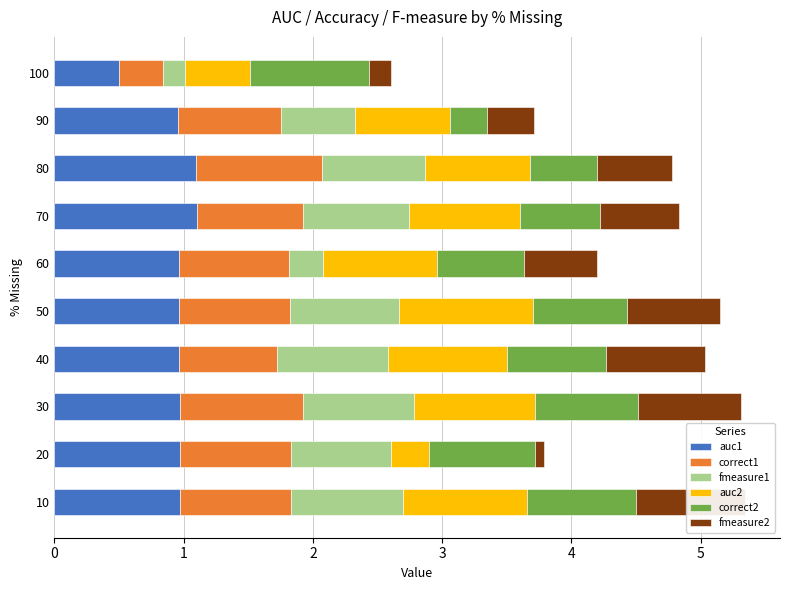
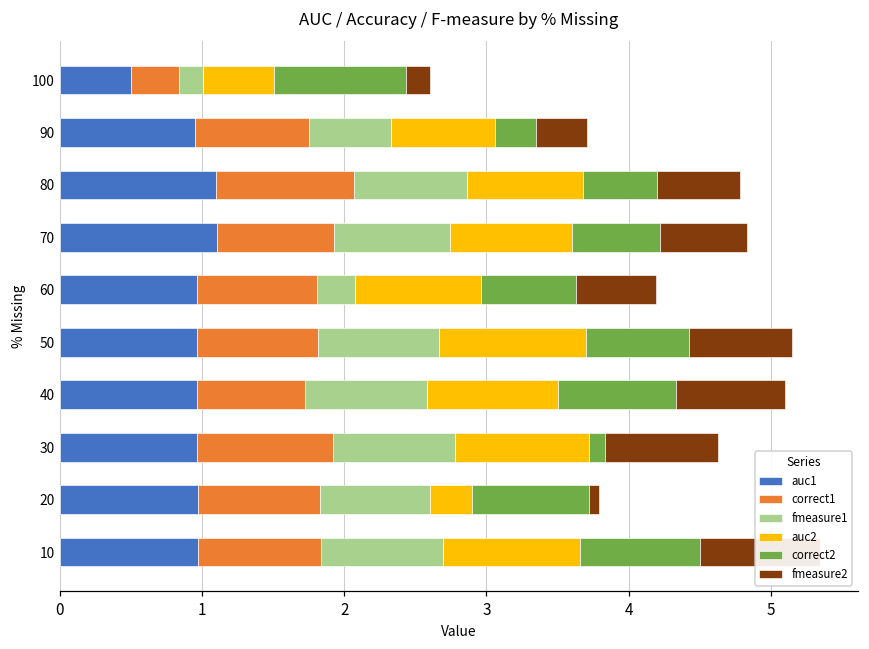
  {
    "auc1": {
      "100": 0.50,
      "90": 0.95,
      "80": 1.10,
      "70": 1.10,
      "60": 0.97,
      "50": 0.97,
      "40": 0.97,
      "30": 0.97,
      "20": 0.97,
      "10": 0.97
    },
    "correct1": {
      "100": 0.34,
      "90": 0.80,
      "80": 0.97,
      "70": 0.82,
      "60": 0.85,
      "50": 0.85,
      "40": 0.76,
      "30": 0.95,
      "20": 0.86,
      "10": 0.86
    },
    "fmeasure1": {
      "100": 0.17,
      "90": 0.58,
      "80": 0.79,
      "70": 0.82,
      "60": 0.27,
      "50": 0.85,
      "40": 0.86,
      "30": 0.86,
      "20": 0.78,
      "10": 0.86
    },
    "auc2": {
      "100": 0.50,
      "90": 0.73,
      "80": 0.81,
      "70": 0.86,
      "60": 0.88,
      "50": 1.03,
      "40": 0.92,
      "30": 0.94,
      "20": 0.29,
      "10": 0.96
    },
    "correct2": {
      "100": 0.92,
      "90": 0.29,
      "80": 0.52,
      "70": 0.62,
      "60": 0.67,
      "50": 0.72,
-     "40": 0.76,
-     "30": 0.80,
+     "40": 0.83,
+     "30": 0.11,
      "20": 0.82,
      "10": 0.84
    },
    "fmeasure2": {
      "100": 0.17,
      "90": 0.36,
      "80": 0.58,
      "70": 0.61,
      "60": 0.57,
      "50": 0.72,
      "40": 0.77,
      "30": 0.80,
      "20": 0.07
    }
  }
